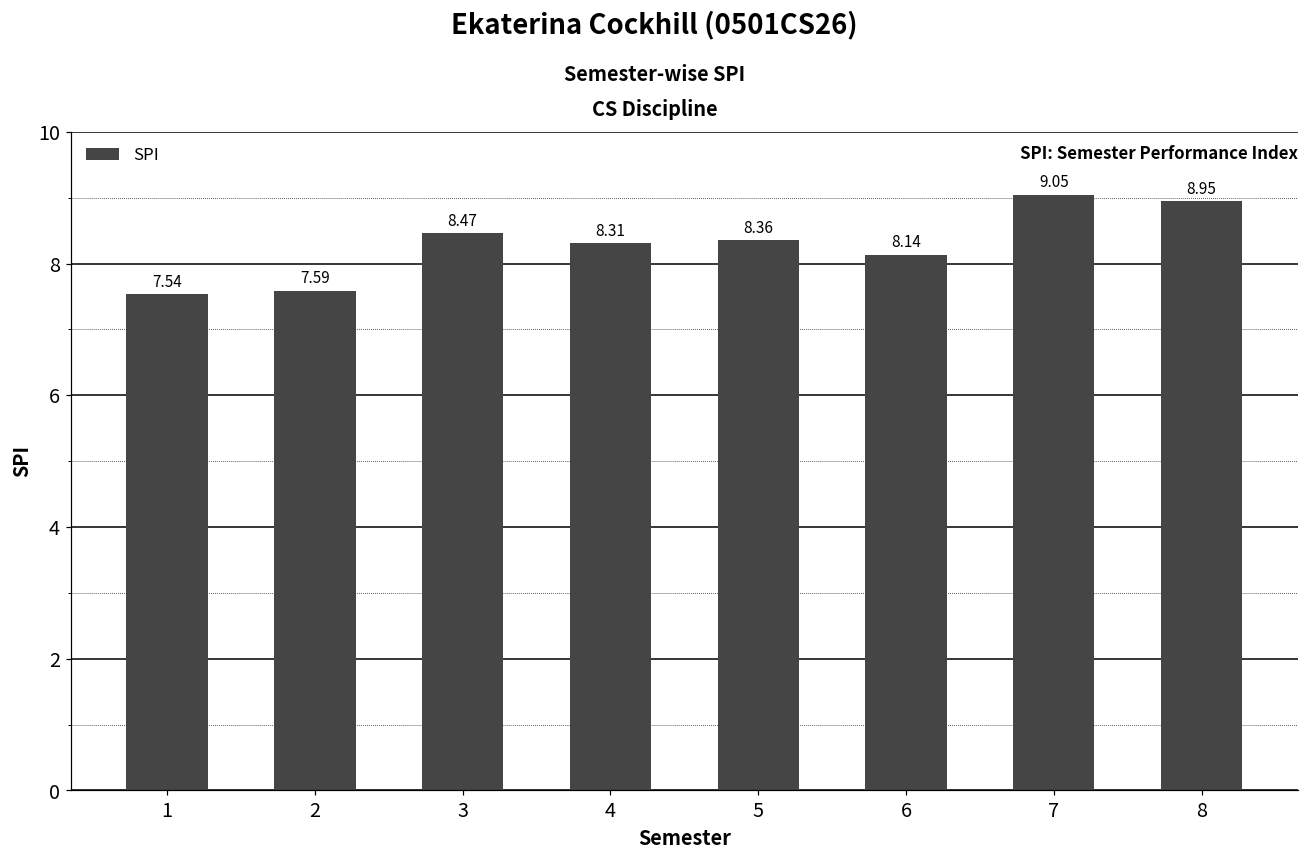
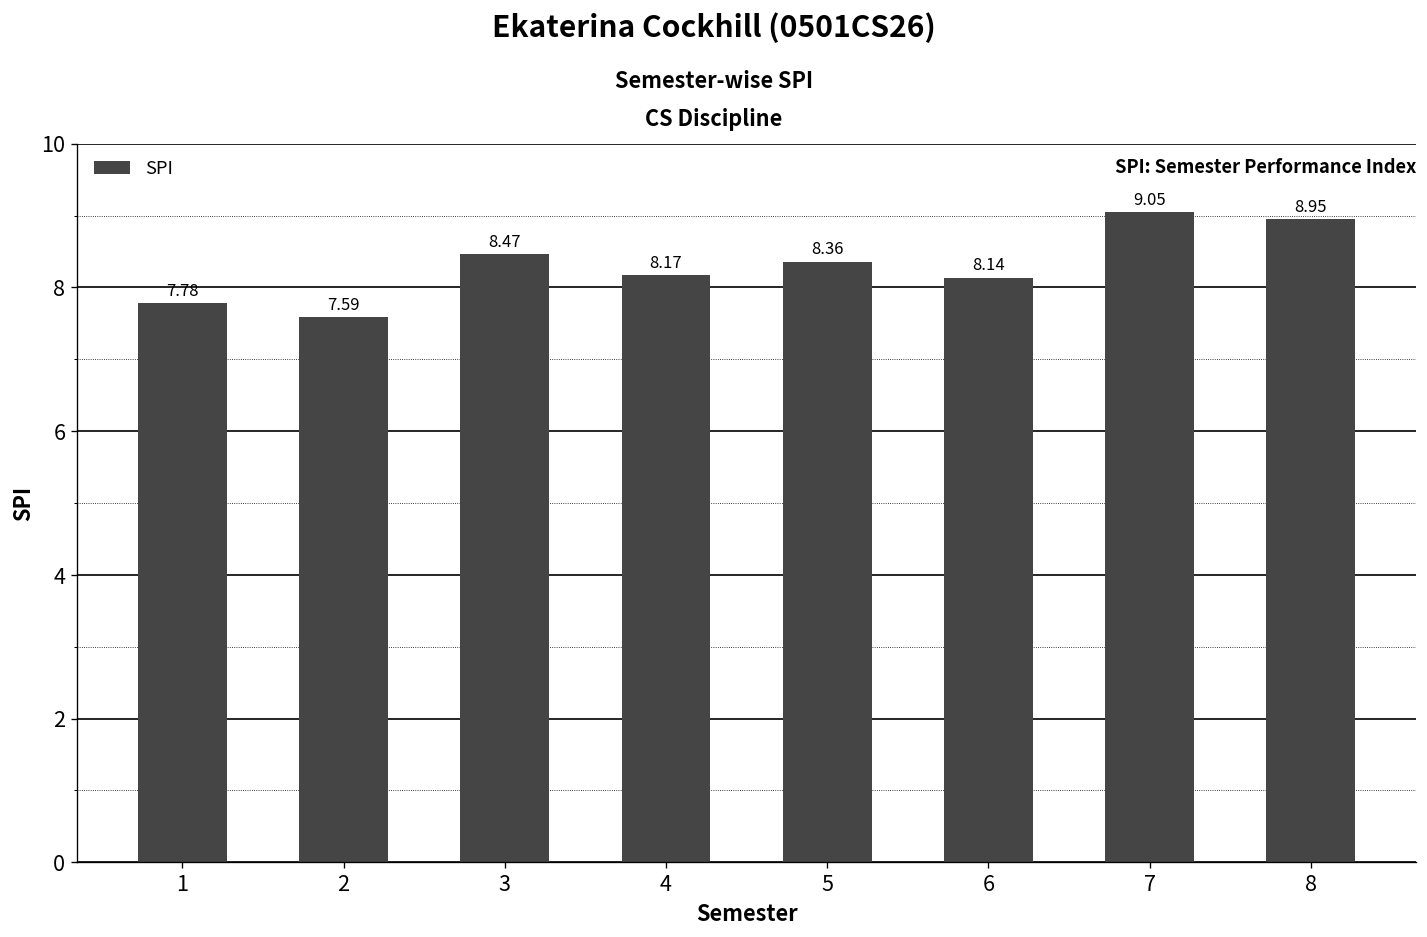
  {
-   "1": 7.54,
+   "1": 7.78,
    "2": 7.59,
    "3": 8.47,
-   "4": 8.31,
+   "4": 8.17,
    "5": 8.36,
    "6": 8.14,
    "7": 9.05,
    "8": 8.95
  }
